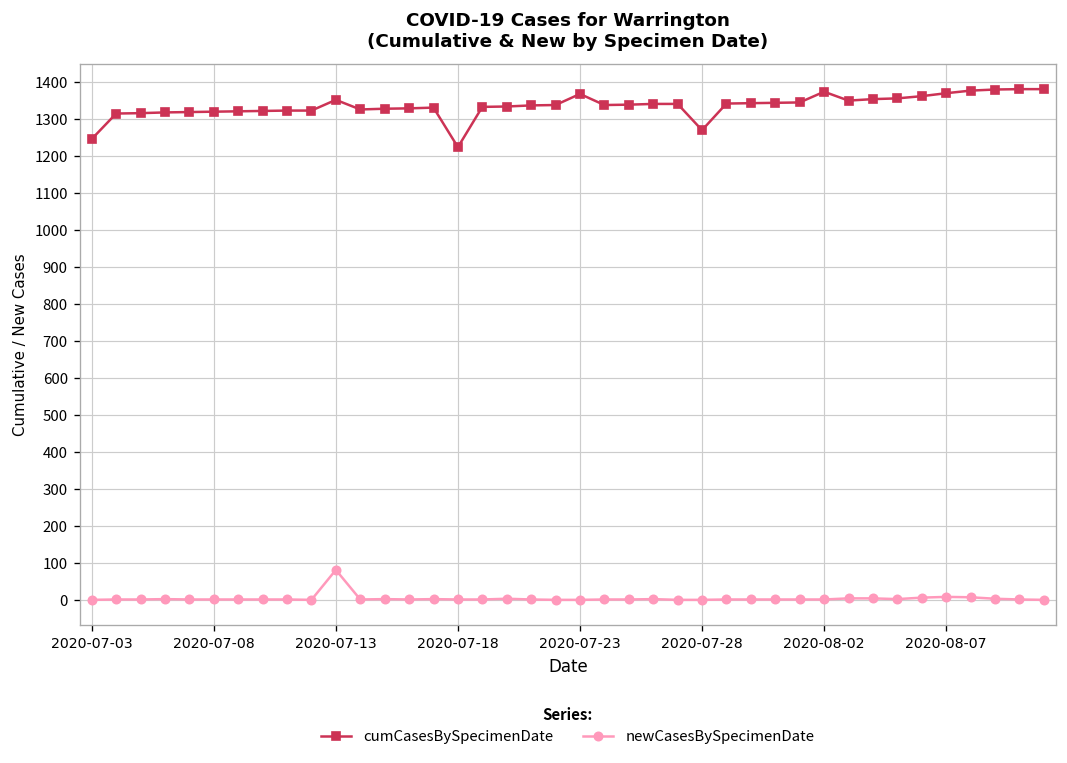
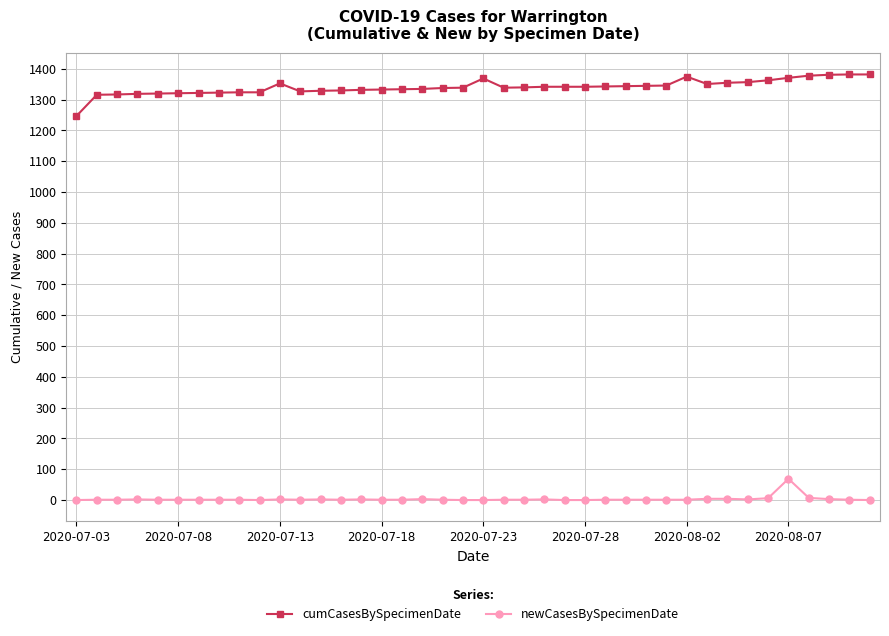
  {
    "cumCasesBySpecimenDate": {
      "2020-07-03": 1250,
      "2020-07-08": 1320,
      "2020-07-13": 1350,
-     "2020-07-18": 1230,
+     "2020-07-18": 1330,
      "2020-07-23": 1370,
-     "2020-07-28": 1270,
+     "2020-07-28": 1340,
      "2020-08-02": 1380,
      "2020-08-07": 1370
    },
    "newCasesBySpecimenDate": {
      "2020-07-03": 0,
      "2020-07-08": 0,
-     "2020-07-13": 80,
+     "2020-07-13": 0,
      "2020-07-18": 0,
      "2020-07-23": 0,
      "2020-07-28": 0,
      "2020-08-02": 0,
-     "2020-08-07": 10
+     "2020-08-07": 70
    }
  }
